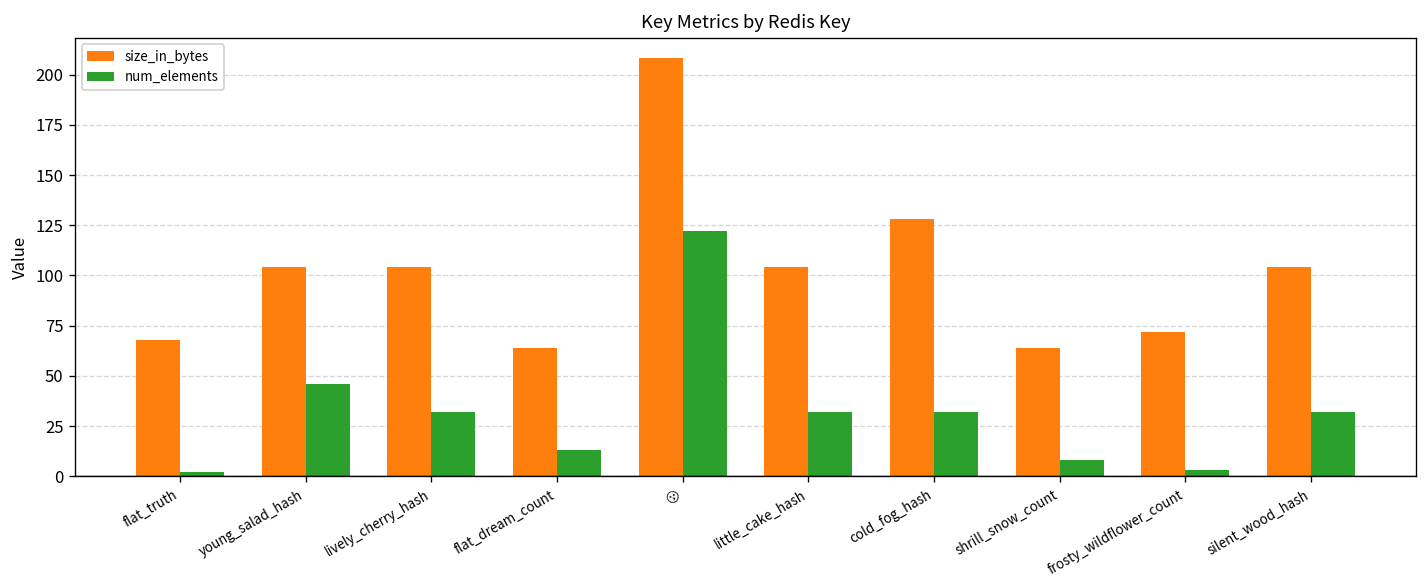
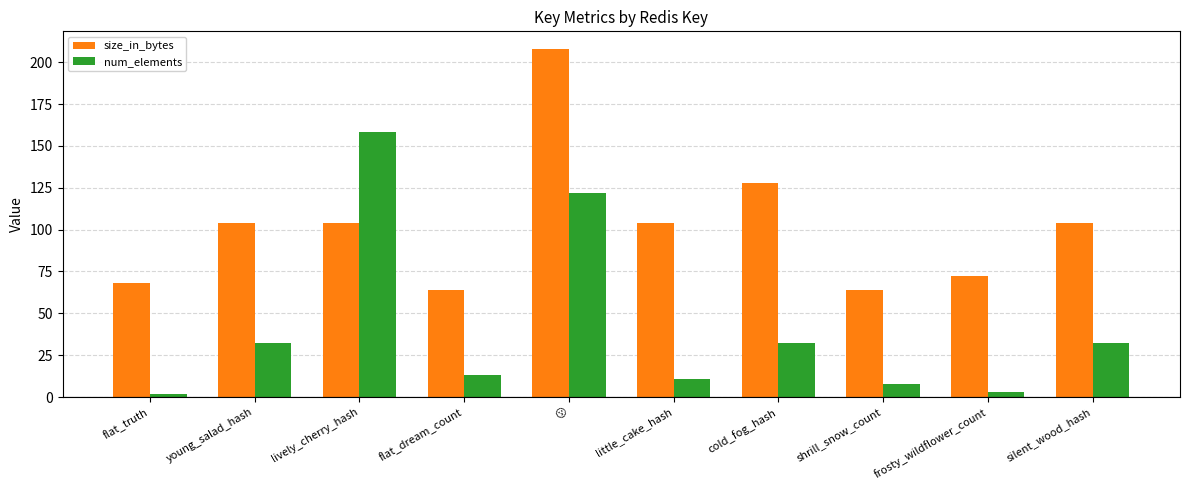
  {
    "size_in_bytes": {
      "flat_truth": 68,
      "young_salad_hash": 104,
      "lively_cherry_hash": 104,
      "flat_dream_count": 64,
      "😗": 208,
      "little_cake_hash": 104,
      "cold_fog_hash": 128,
      "shrill_snow_count": 64,
      "frosty_wildflower_count": 72,
      "silent_wood_hash": 104
    },
    "num_elements": {
      "flat_truth": 2,
-     "young_salad_hash": 46,
-     "lively_cherry_hash": 32,
+     "young_salad_hash": 32,
+     "lively_cherry_hash": 158,
      "flat_dream_count": 13,
      "😗": 122,
-     "little_cake_hash": 32,
+     "little_cake_hash": 11,
      "cold_fog_hash": 32,
      "shrill_snow_count": 8,
      "frosty_wildflower_count": 3,
      "silent_wood_hash": 32
    }
  }
